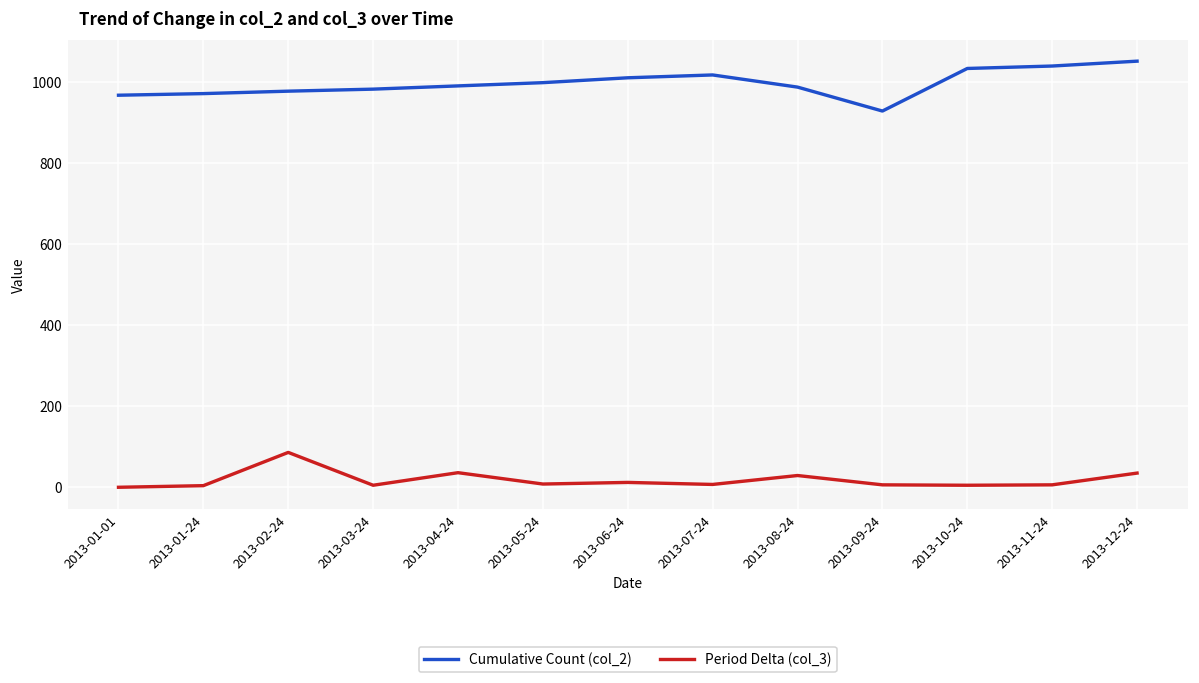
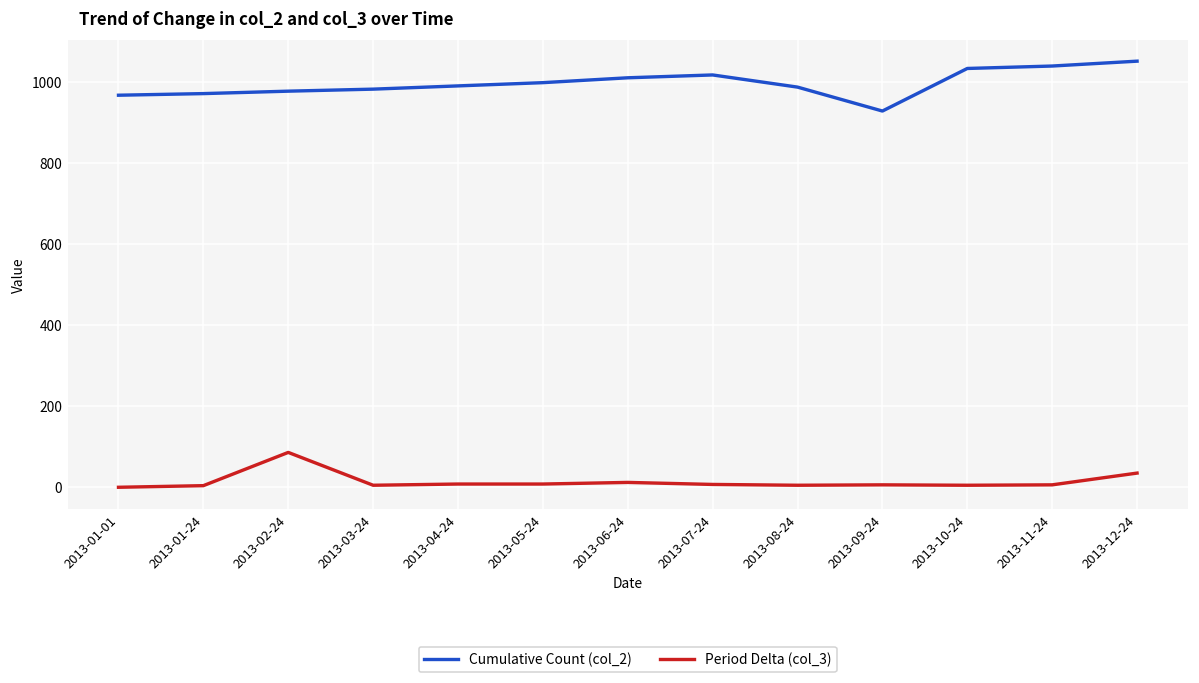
  {
    "Cumulative Count (col_2)": {
      "2013-01-01": 970,
      "2013-01-24": 970,
      "2013-02-24": 980,
      "2013-03-24": 980,
      "2013-04-24": 990,
      "2013-05-24": 1000,
      "2013-06-24": 1010,
      "2013-07-24": 1020,
      "2013-08-24": 990,
      "2013-09-24": 930,
      "2013-10-24": 1030,
      "2013-11-24": 1040,
      "2013-12-24": 1050
    },
    "Period Delta (col_3)": {
      "2013-01-01": 0,
      "2013-01-24": 0,
      "2013-02-24": 90,
      "2013-03-24": 10,
-     "2013-04-24": 40,
+     "2013-04-24": 10,
      "2013-05-24": 10,
      "2013-06-24": 10,
      "2013-07-24": 10,
-     "2013-08-24": 30,
+     "2013-08-24": 10,
      "2013-09-24": 10,
      "2013-10-24": 10,
      "2013-11-24": 10,
      "2013-12-24": 40
    }
  }
